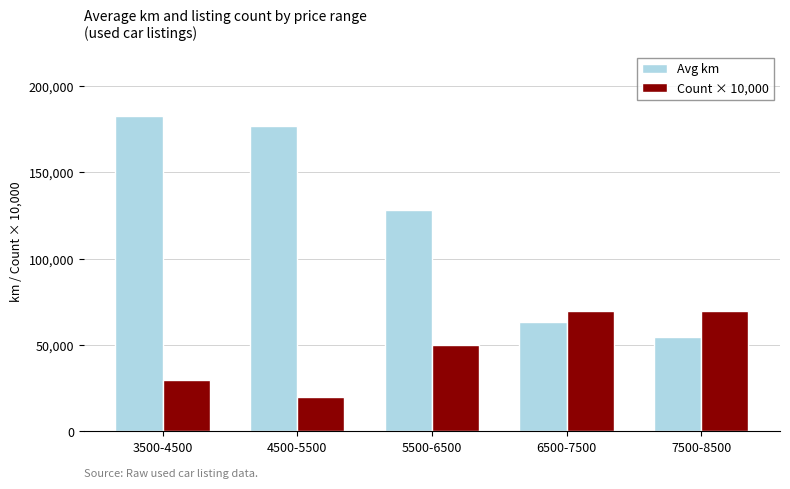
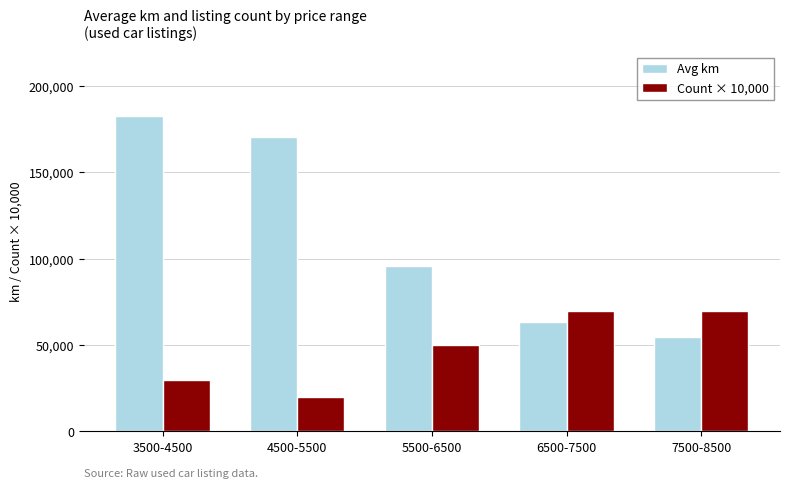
  {
    "Avg km": {
      "3500-4500": "183,000",
-     "4500-5500": "177,000",
-     "5500-6500": "128,000",
+     "4500-5500": "171,000",
+     "5500-6500": "96,000",
      "6500-7500": "63,000",
      "7500-8500": "55,000"
    },
    "Count × 10,000": {
      "3500-4500": "30,000",
      "4500-5500": "20,000",
      "5500-6500": "50,000",
      "6500-7500": "70,000",
      "7500-8500": "70,000"
    }
  }
